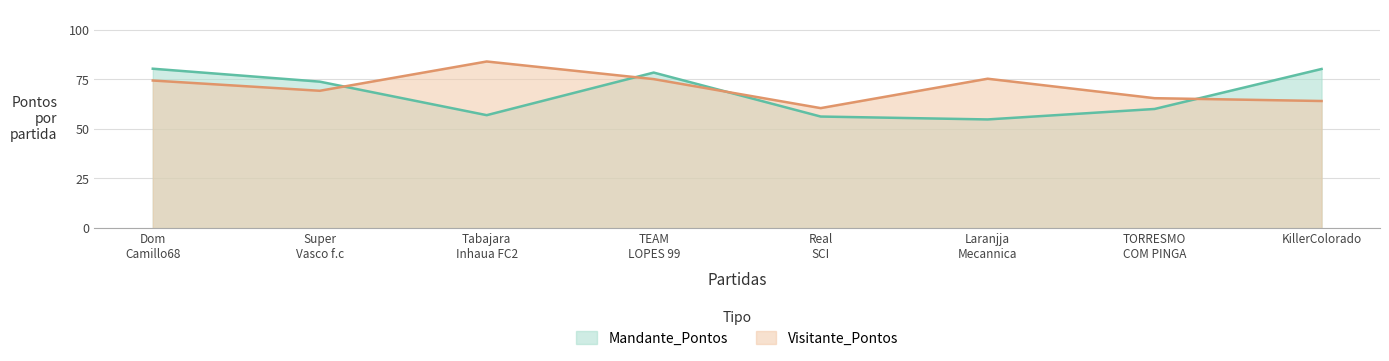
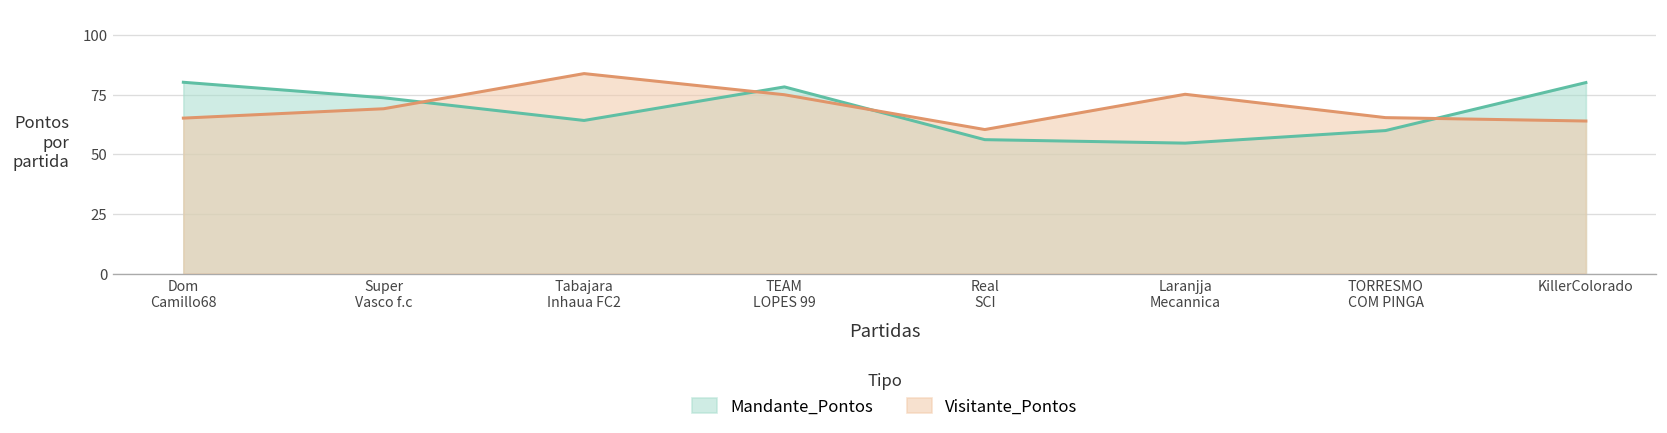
  {
    "Mandante_Pontos": {
      "Dom Camillo68": 80,
      "Super Vasco f.c": 74,
-     "Tabajara Inhaua FC2": 57,
+     "Tabajara Inhaua FC2": 64,
      "TEAM LOPES 99": 78,
      "Real SCI": 56,
      "Laranjja Mecannica": 55,
      "TORRESMO COM PINGA": 60,
      "KillerColorado": 80
    },
    "Visitante_Pontos": {
-     "Dom Camillo68": 74,
+     "Dom Camillo68": 65,
      "Super Vasco f.c": 69,
      "Tabajara Inhaua FC2": 84,
      "TEAM LOPES 99": 75,
      "Real SCI": 60,
      "Laranjja Mecannica": 75,
      "TORRESMO COM PINGA": 65,
      "KillerColorado": 64
    }
  }
